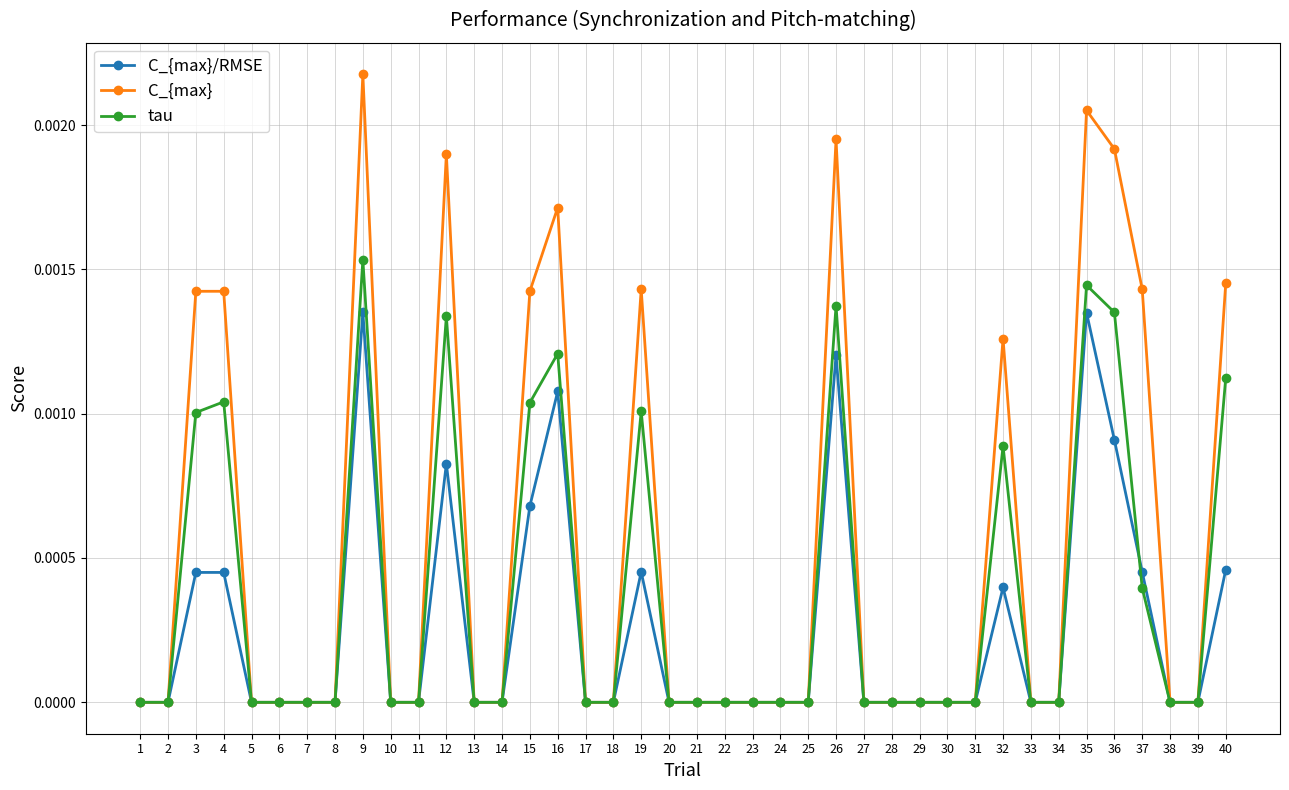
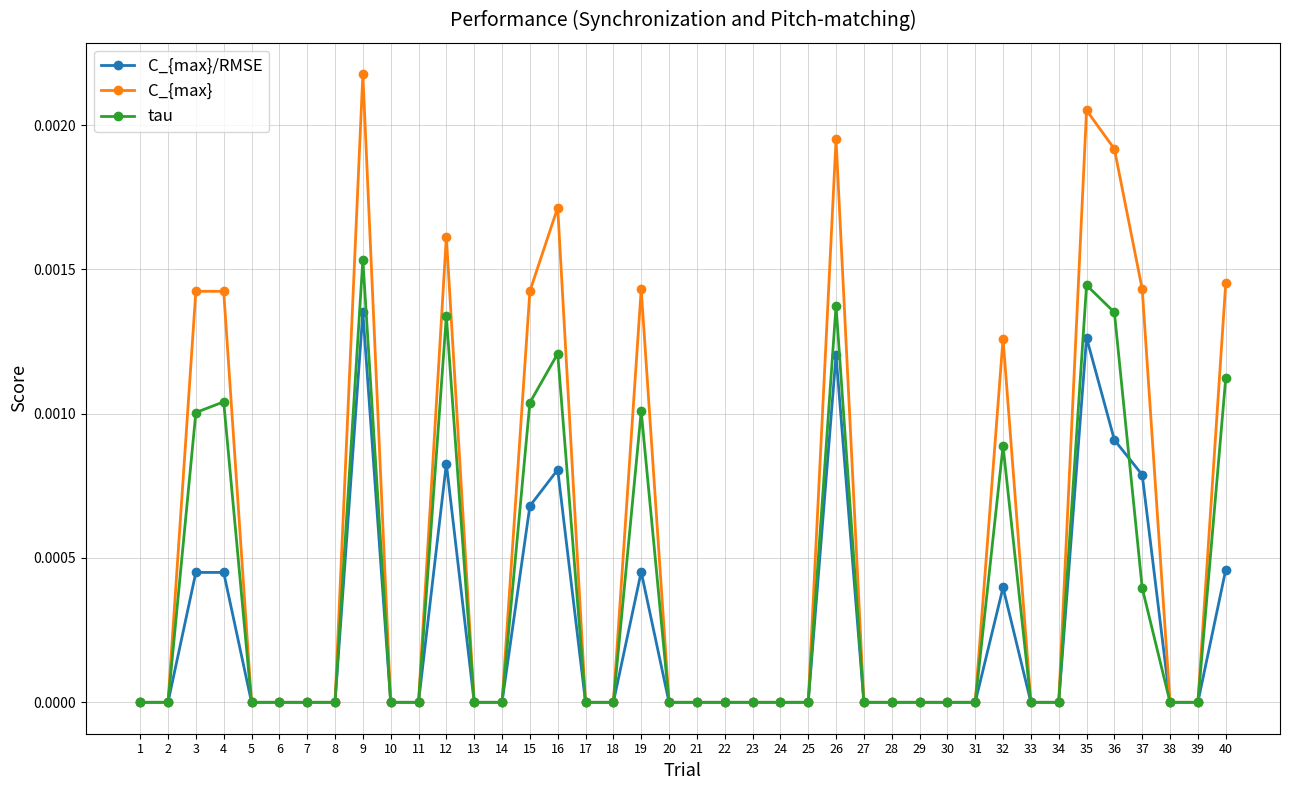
  {
    "C_{max}/RMSE": {
      "3": 0.00045,
      "4": 0.00045,
      "9": 0.00135,
      "12": 0.00083,
      "15": 0.00068,
-     "16": 0.00108,
+     "16": 0.00081,
      "19": 0.00045,
      "26": 0.00120,
      "32": 0.00040,
-     "35": 0.00135,
+     "35": 0.00126,
      "36": 0.00091,
-     "37": 0.00045,
+     "37": 0.00079,
      "40": 0.00046
    },
    "C_{max}": {
      "3": 0.00142,
      "4": 0.00142,
      "9": 0.00218,
-     "12": 0.00190,
+     "12": 0.00161,
      "15": 0.00142,
      "16": 0.00171,
      "19": 0.00143,
      "26": 0.00195,
      "32": 0.00126,
      "35": 0.00205,
      "36": 0.00192,
      "37": 0.00143,
      "40": 0.00145
    },
    "tau": {
      "3": 0.00100,
      "4": 0.00104,
      "9": 0.00153,
      "12": 0.00134,
      "15": 0.00104,
      "16": 0.00121,
      "19": 0.00101,
      "26": 0.00137,
      "32": 0.00089,
      "35": 0.00145,
      "36": 0.00135,
      "37": 0.00040,
      "40": 0.00112
    }
  }
